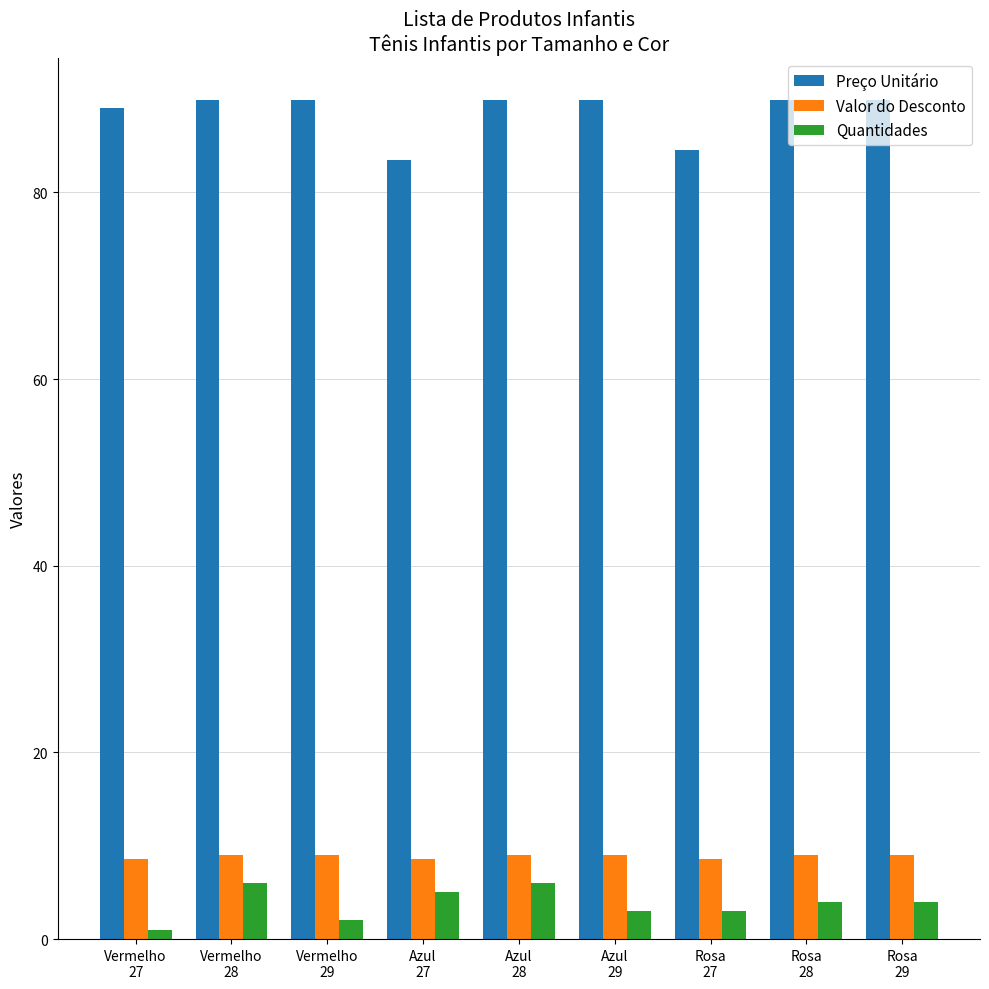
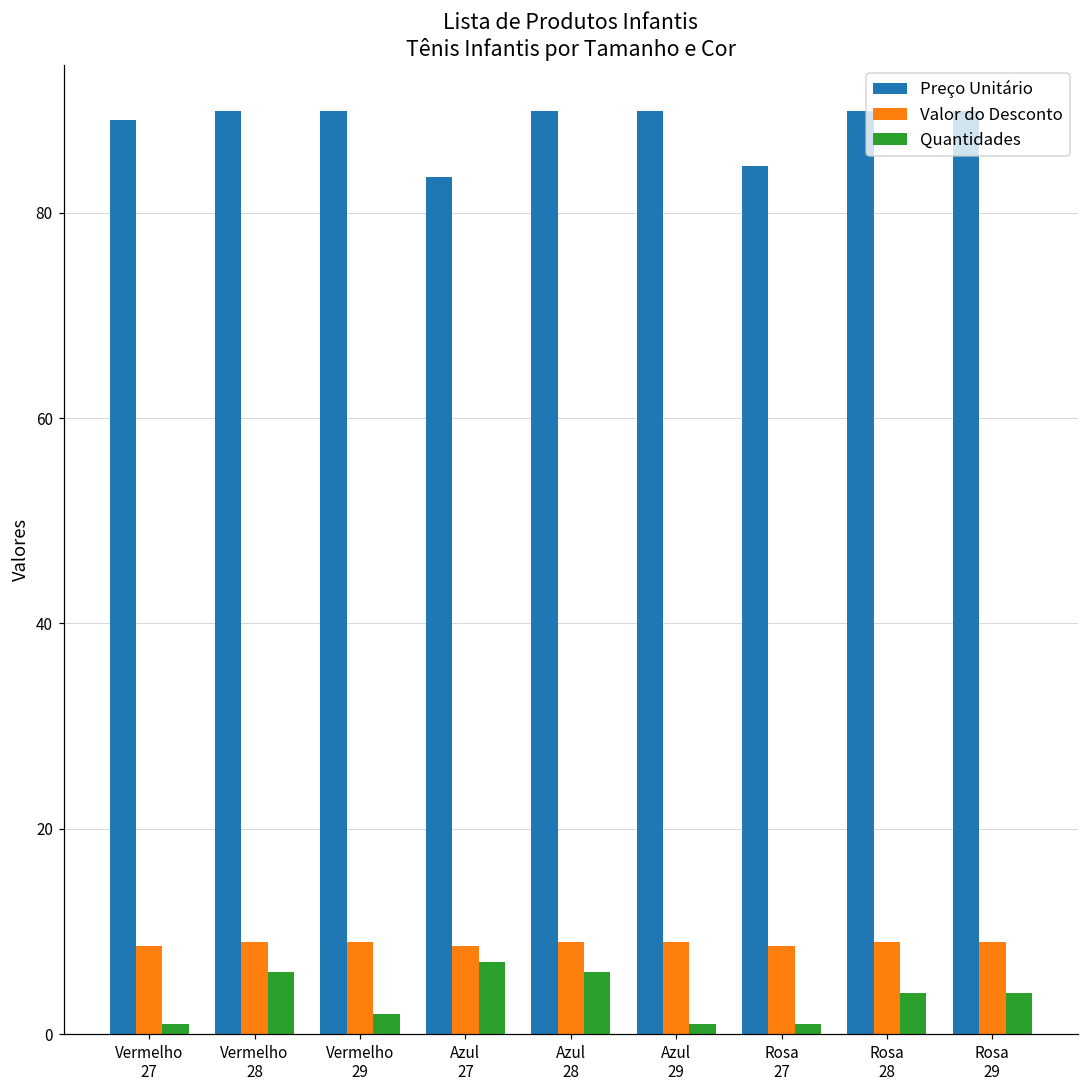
  {
    "Preço Unitário": {
      "Vermelho 27": 89,
      "Vermelho 28": 90,
      "Vermelho 29": 90,
      "Azul 27": 84,
      "Azul 28": 90,
      "Azul 29": 90,
      "Rosa 27": 85,
      "Rosa 28": 90
    },
    "Valor do Desconto": {
      "Vermelho 27": 9,
      "Vermelho 28": 9,
      "Vermelho 29": 9,
      "Azul 27": 9,
      "Azul 28": 9,
      "Azul 29": 9,
      "Rosa 27": 9,
      "Rosa 28": 9,
      "Rosa 29": 9
    },
    "Quantidades": {
      "Vermelho 27": 1,
      "Vermelho 28": 6,
      "Vermelho 29": 2,
-     "Azul 27": 5,
+     "Azul 27": 7,
      "Azul 28": 6,
-     "Azul 29": 3,
-     "Rosa 27": 3,
+     "Azul 29": 1,
+     "Rosa 27": 1,
      "Rosa 28": 4,
      "Rosa 29": 4
    }
  }
